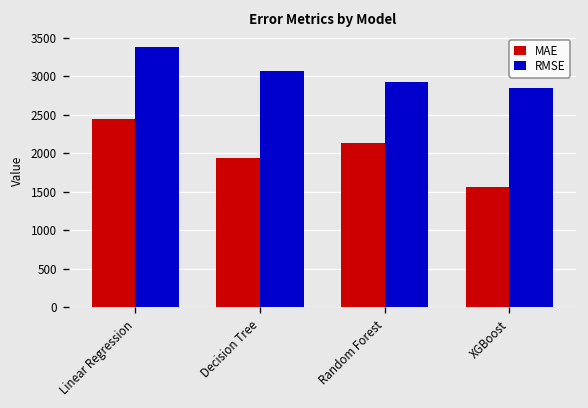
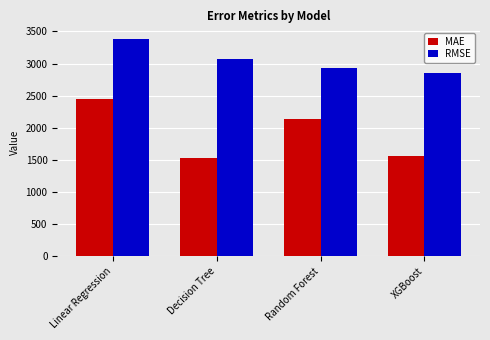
  {
    "MAE": {
      "Linear Regression": 2400,
-     "Decision Tree": 1900,
+     "Decision Tree": 1500,
      "Random Forest": 2100,
      "XGBoost": 1600
    },
    "RMSE": {
      "Linear Regression": 3400,
      "Decision Tree": 3100,
      "Random Forest": 2900,
      "XGBoost": 2900
    }
  }
